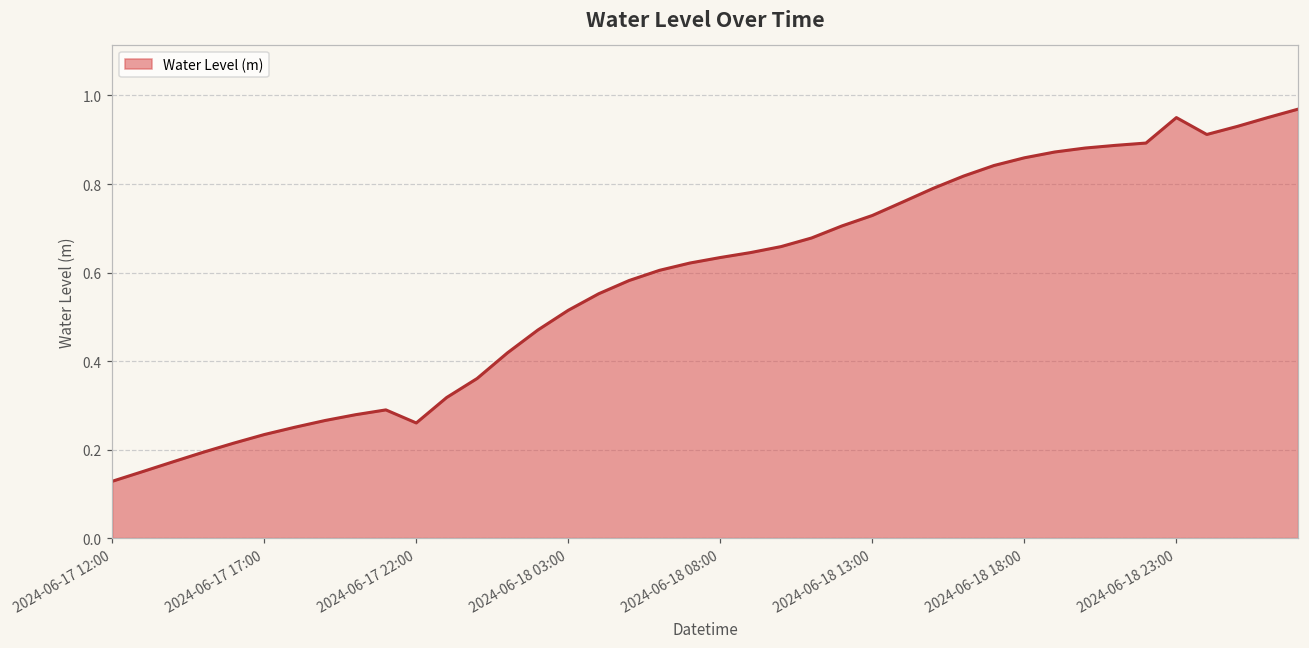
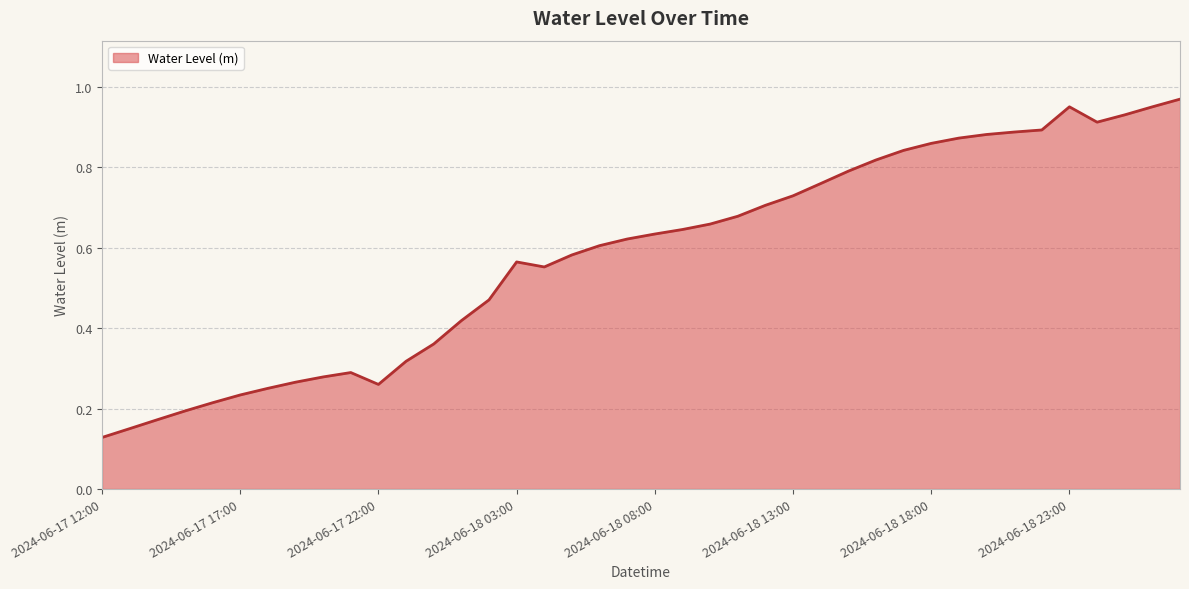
  {
    "2024-06-17 12:00": 0.13,
    "2024-06-17 17:00": 0.23,
    "2024-06-17 22:00": 0.26,
-   "2024-06-18 03:00": 0.51,
+   "2024-06-18 03:00": 0.56,
    "2024-06-18 08:00": 0.63,
    "2024-06-18 13:00": 0.73,
    "2024-06-18 18:00": 0.86,
    "2024-06-18 23:00": 0.95
  }
